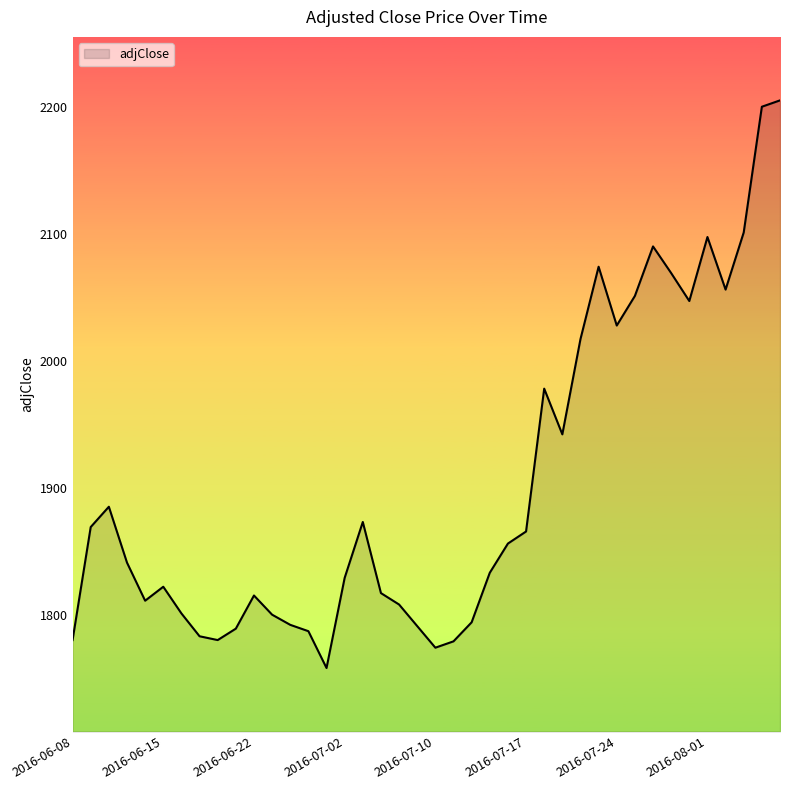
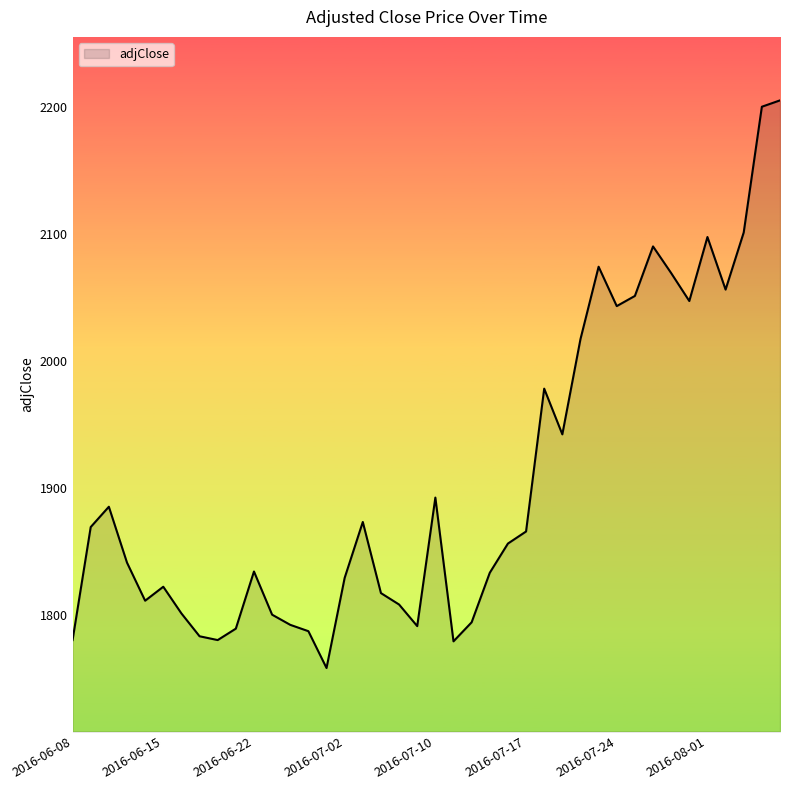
  {
    "2016-06-08": 1780,
    "2016-06-15": 1822,
-   "2016-06-22": 1815,
+   "2016-06-22": 1834,
    "2016-07-02": 1829,
-   "2016-07-10": 1774,
+   "2016-07-10": 1892,
    "2016-07-17": 1866,
-   "2016-07-24": 2028,
+   "2016-07-24": 2043,
    "2016-08-01": 2097
  }
